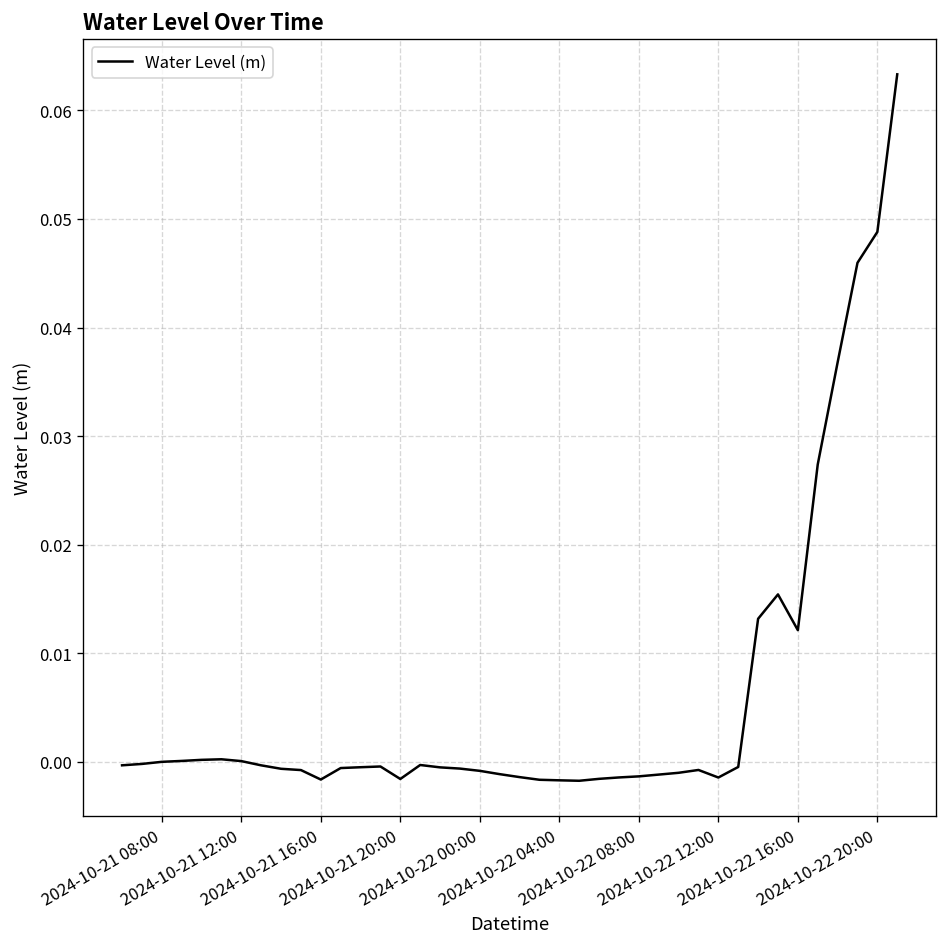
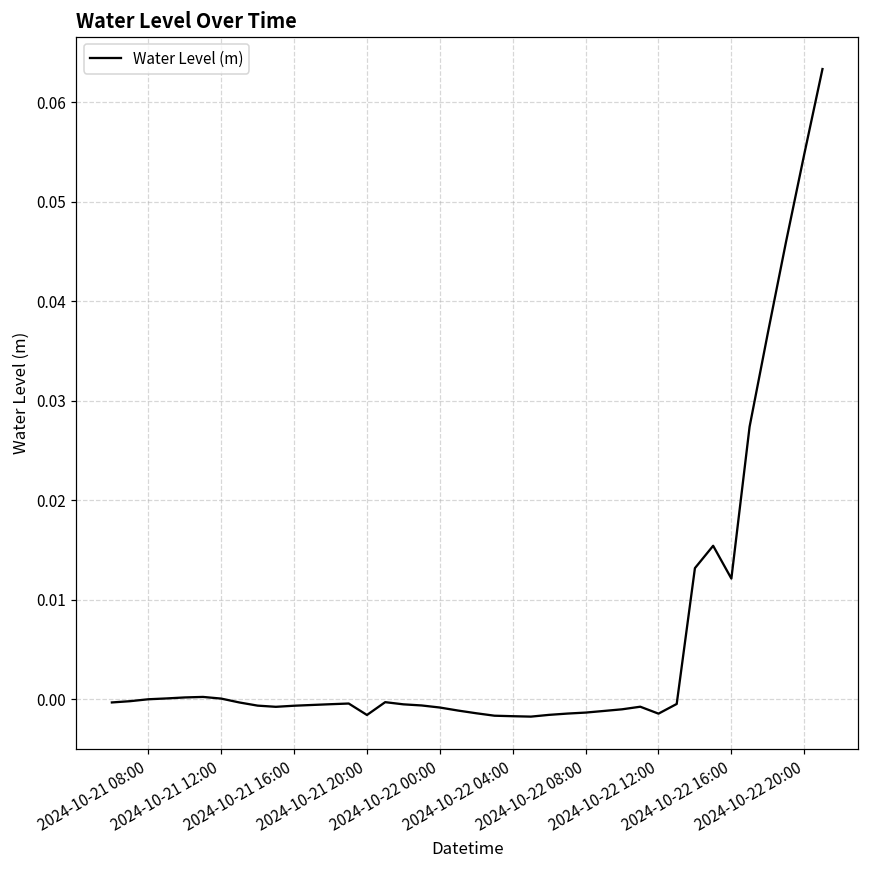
  {
    "2024-10-21 08:00": 0.000,
    "2024-10-21 12:00": 0.000,
-   "2024-10-21 16:00": -0.002,
+   "2024-10-21 16:00": -0.001,
    "2024-10-21 20:00": -0.002,
    "2024-10-22 00:00": -0.001,
    "2024-10-22 04:00": -0.002,
    "2024-10-22 08:00": -0.001,
    "2024-10-22 12:00": -0.001,
    "2024-10-22 16:00": 0.012,
-   "2024-10-22 20:00": 0.049
+   "2024-10-22 20:00": 0.055
  }
